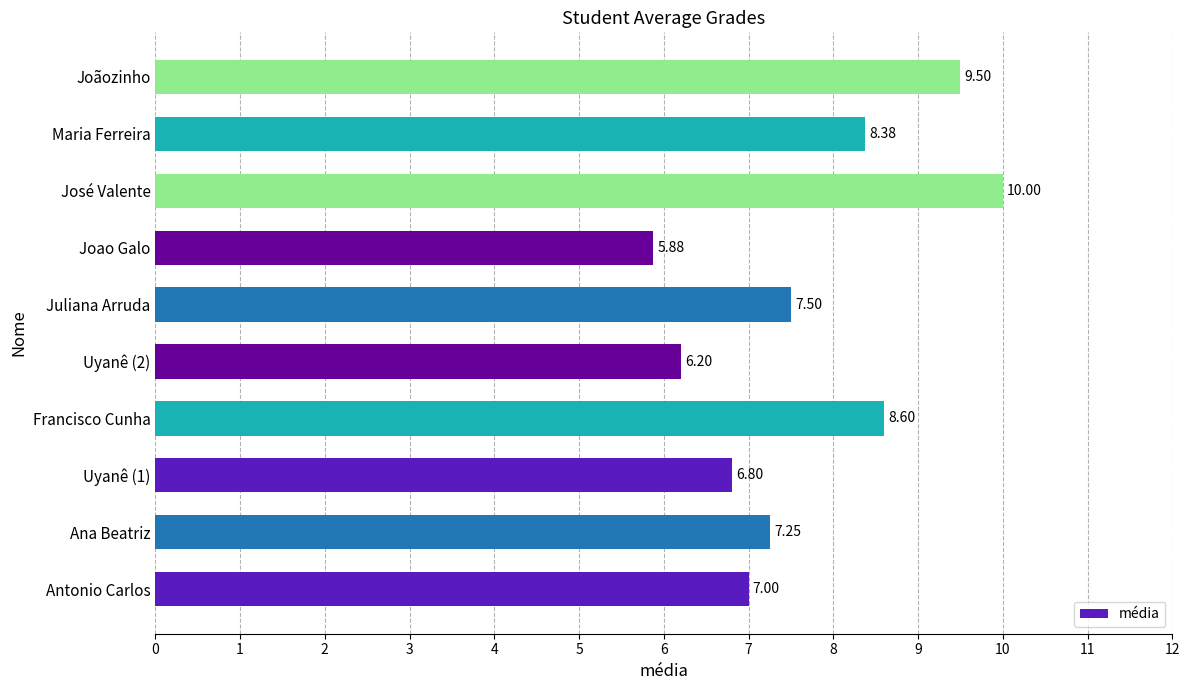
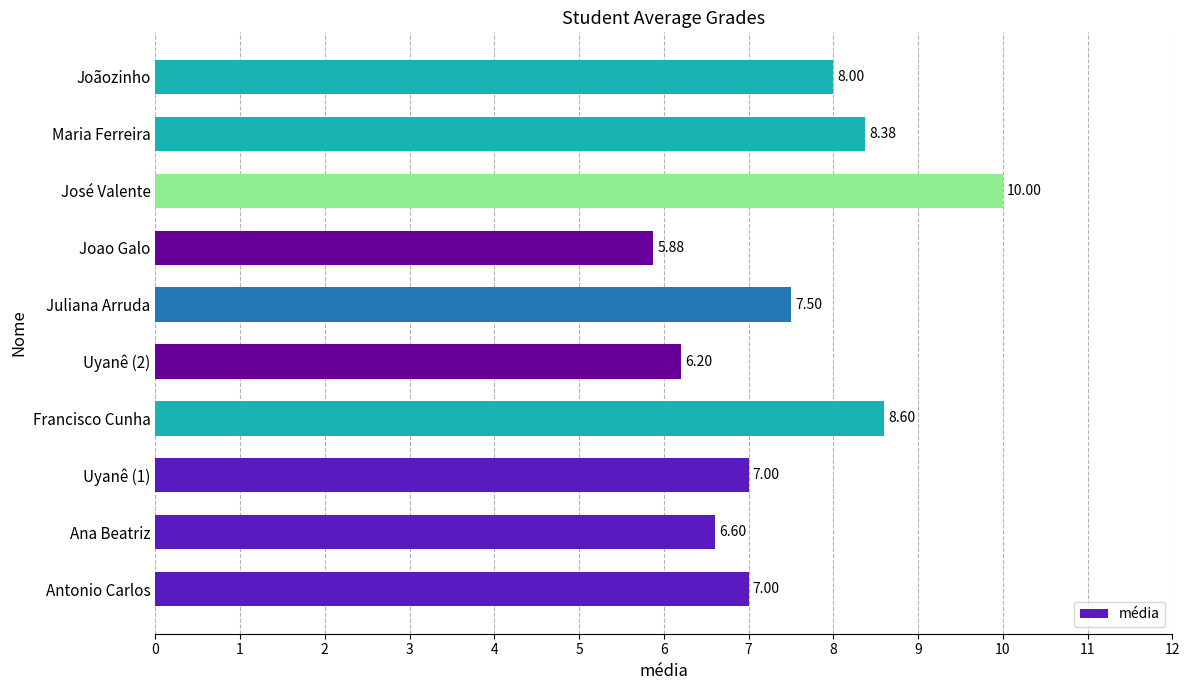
  {
-   "Joãozinho": 9.50,
+   "Joãozinho": 8.00,
    "Maria Ferreira": 8.38,
    "José Valente": 10.00,
    "Joao Galo": 5.88,
    "Juliana Arruda": 7.50,
    "Uyanê (2)": 6.20,
    "Francisco Cunha": 8.60,
-   "Uyanê (1)": 6.80,
-   "Ana Beatriz": 7.25,
+   "Uyanê (1)": 7.00,
+   "Ana Beatriz": 6.60,
    "Antonio Carlos": 7.00
  }
